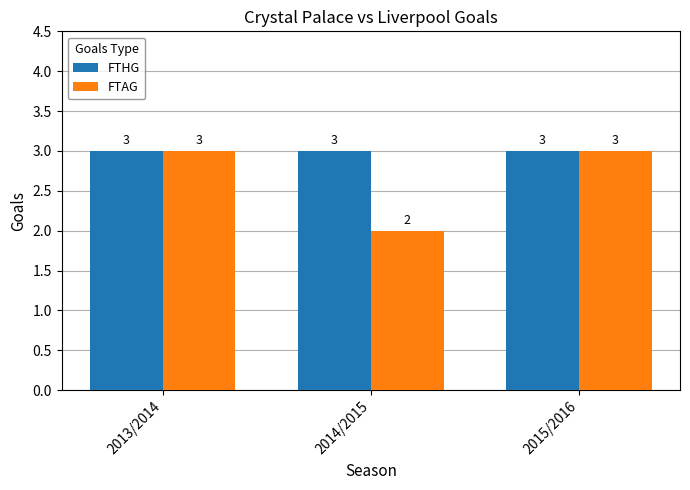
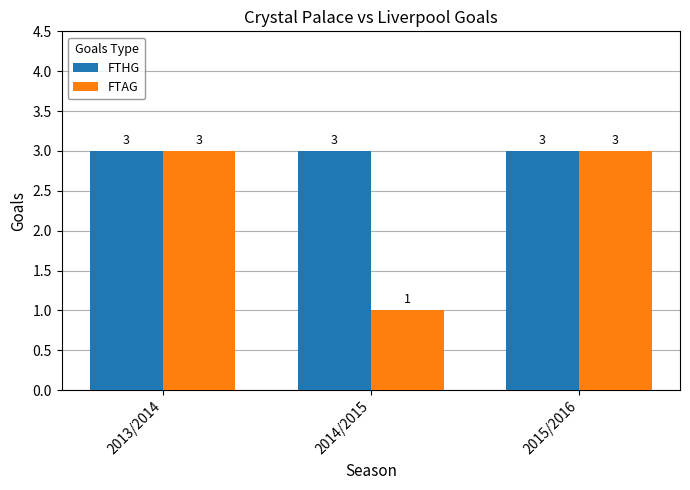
  {
    "FTHG": {
      "2013/2014": 3,
      "2014/2015": 3,
      "2015/2016": 3
    },
    "FTAG": {
      "2013/2014": 3,
-     "2014/2015": 2,
+     "2014/2015": 1,
      "2015/2016": 3
    }
  }
